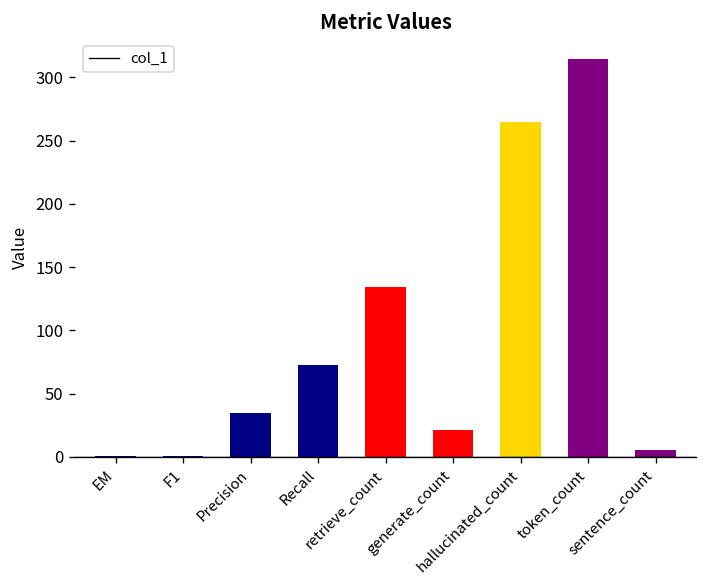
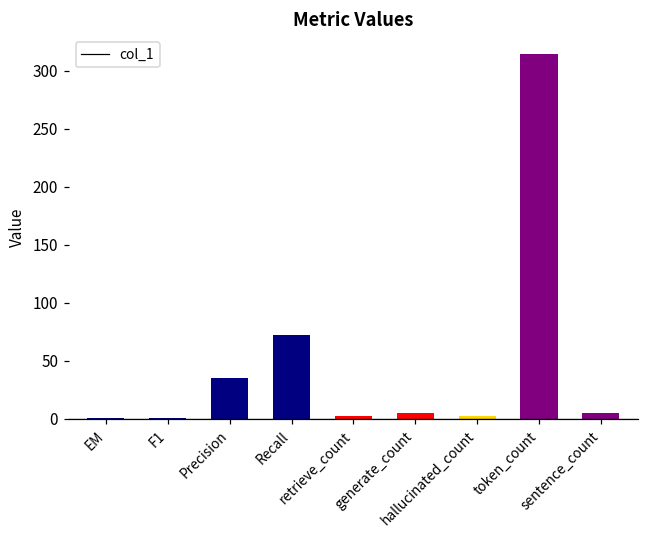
  {
    "Precision": 35,
    "Recall": 72,
-   "retrieve_count": 134,
-   "generate_count": 21,
-   "hallucinated_count": 264,
+   "retrieve_count": 2,
+   "generate_count": 5,
+   "hallucinated_count": 2,
    "token_count": 315,
    "sentence_count": 5
  }
